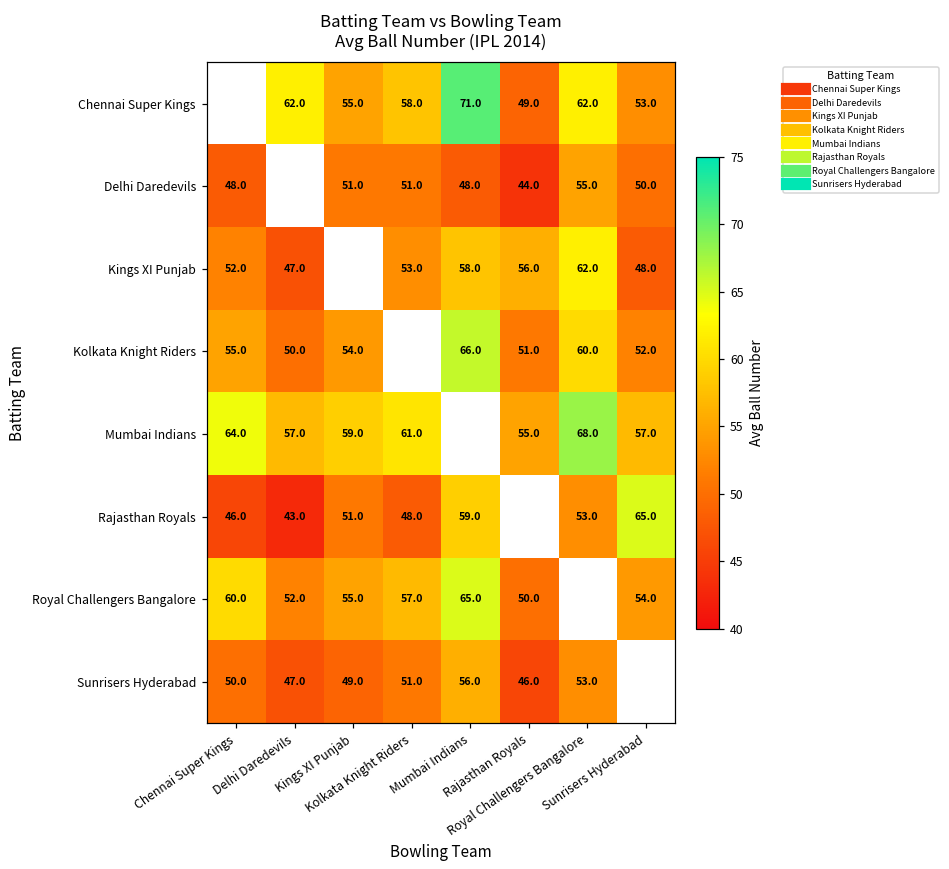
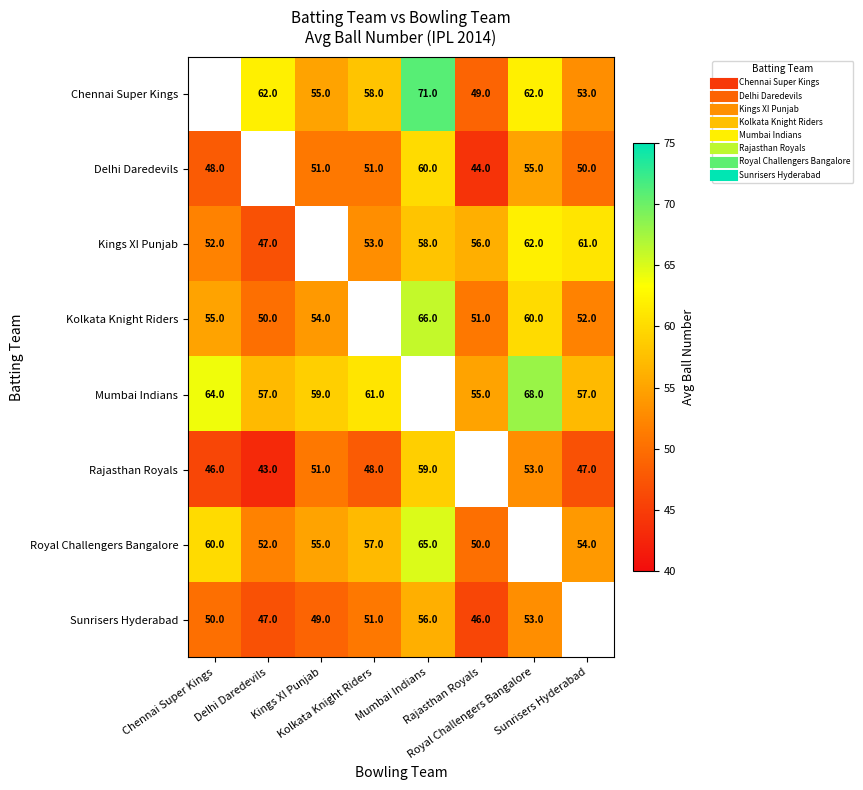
  {
    "Chennai Super Kings": {
      "Delhi Daredevils": 62.0,
      "Kings XI Punjab": 55.0,
      "Kolkata Knight Riders": 58.0,
      "Mumbai Indians": 71.0,
      "Rajasthan Royals": 49.0,
      "Royal Challengers Bangalore": 62.0,
      "Sunrisers Hyderabad": 53.0
    },
    "Delhi Daredevils": {
      "Chennai Super Kings": 48.0,
      "Kings XI Punjab": 51.0,
      "Kolkata Knight Riders": 51.0,
-     "Mumbai Indians": 48.0,
+     "Mumbai Indians": 60.0,
      "Rajasthan Royals": 44.0,
      "Royal Challengers Bangalore": 55.0,
      "Sunrisers Hyderabad": 50.0
    },
    "Kings XI Punjab": {
      "Chennai Super Kings": 52.0,
      "Delhi Daredevils": 47.0,
      "Kolkata Knight Riders": 53.0,
      "Mumbai Indians": 58.0,
      "Rajasthan Royals": 56.0,
      "Royal Challengers Bangalore": 62.0,
-     "Sunrisers Hyderabad": 48.0
+     "Sunrisers Hyderabad": 61.0
    },
    "Kolkata Knight Riders": {
      "Chennai Super Kings": 55.0,
      "Delhi Daredevils": 50.0,
      "Kings XI Punjab": 54.0,
      "Mumbai Indians": 66.0,
      "Rajasthan Royals": 51.0,
      "Royal Challengers Bangalore": 60.0,
      "Sunrisers Hyderabad": 52.0
    },
    "Mumbai Indians": {
      "Chennai Super Kings": 64.0,
      "Delhi Daredevils": 57.0,
      "Kings XI Punjab": 59.0,
      "Kolkata Knight Riders": 61.0,
      "Rajasthan Royals": 55.0,
      "Royal Challengers Bangalore": 68.0,
      "Sunrisers Hyderabad": 57.0
    },
    "Rajasthan Royals": {
      "Chennai Super Kings": 46.0,
      "Delhi Daredevils": 43.0,
      "Kings XI Punjab": 51.0,
      "Kolkata Knight Riders": 48.0,
      "Mumbai Indians": 59.0,
      "Royal Challengers Bangalore": 53.0,
-     "Sunrisers Hyderabad": 65.0
+     "Sunrisers Hyderabad": 47.0
    },
    "Royal Challengers Bangalore": {
      "Chennai Super Kings": 60.0,
      "Delhi Daredevils": 52.0,
      "Kings XI Punjab": 55.0,
      "Kolkata Knight Riders": 57.0,
      "Mumbai Indians": 65.0,
      "Rajasthan Royals": 50.0,
      "Sunrisers Hyderabad": 54.0
    },
    "Sunrisers Hyderabad": {
      "Chennai Super Kings": 50.0,
      "Delhi Daredevils": 47.0,
      "Kings XI Punjab": 49.0,
      "Kolkata Knight Riders": 51.0,
      "Mumbai Indians": 56.0,
      "Rajasthan Royals": 46.0,
      "Royal Challengers Bangalore": 53.0
    }
  }
